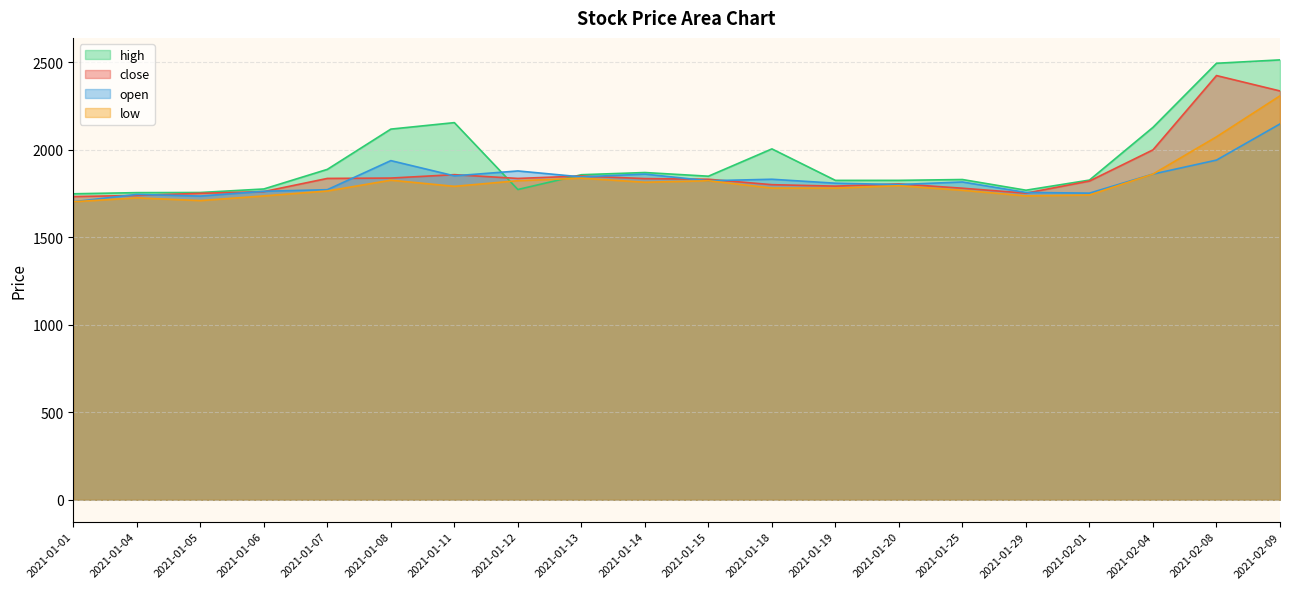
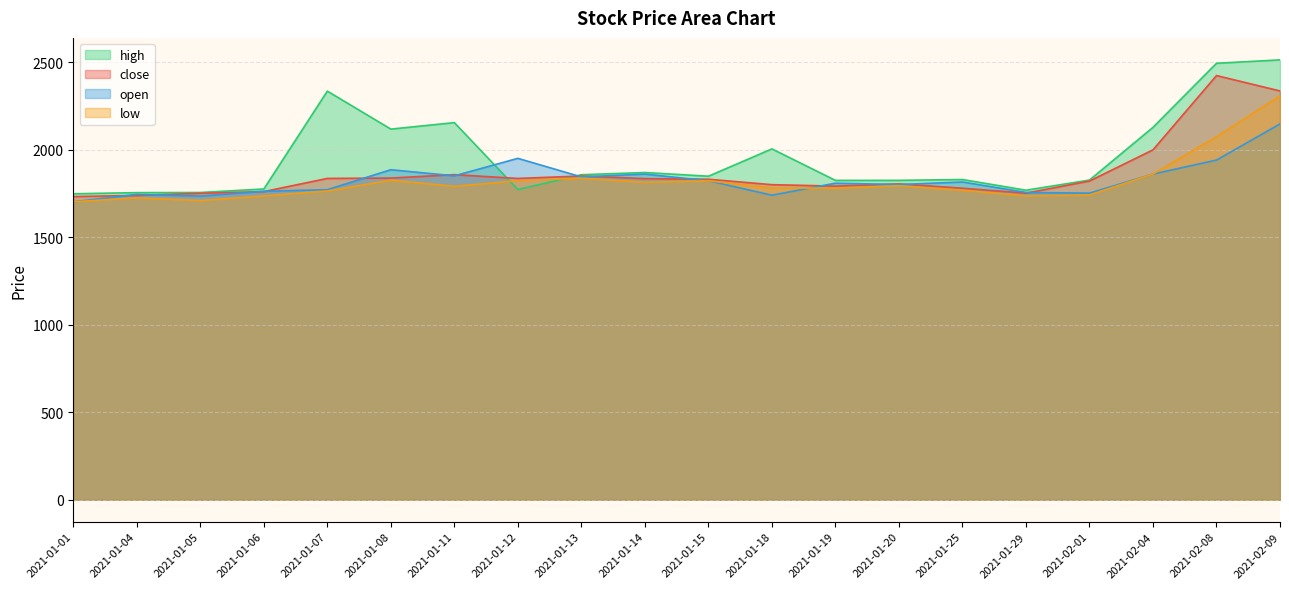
  {
    "high": {
      "2021-01-01": 1750,
-     "2021-01-07": 1890,
+     "2021-01-07": 2330,
      "2021-01-08": 2120,
      "2021-01-11": 2150,
      "2021-01-12": 1770,
      "2021-01-15": 1850,
      "2021-01-18": 2000,
      "2021-01-19": 1820,
      "2021-01-20": 1820,
      "2021-02-04": 2130,
      "2021-02-08": 2490,
      "2021-02-09": 2510
    },
    "open": {
      "2021-01-05": 1730,
-     "2021-01-08": 1940,
-     "2021-01-12": 1880,
-     "2021-01-18": 1830,
+     "2021-01-08": 1890,
+     "2021-01-12": 1950,
+     "2021-01-18": 1740,
      "2021-01-19": 1810,
      "2021-02-08": 1940,
      "2021-02-09": 2150
    }
  }
